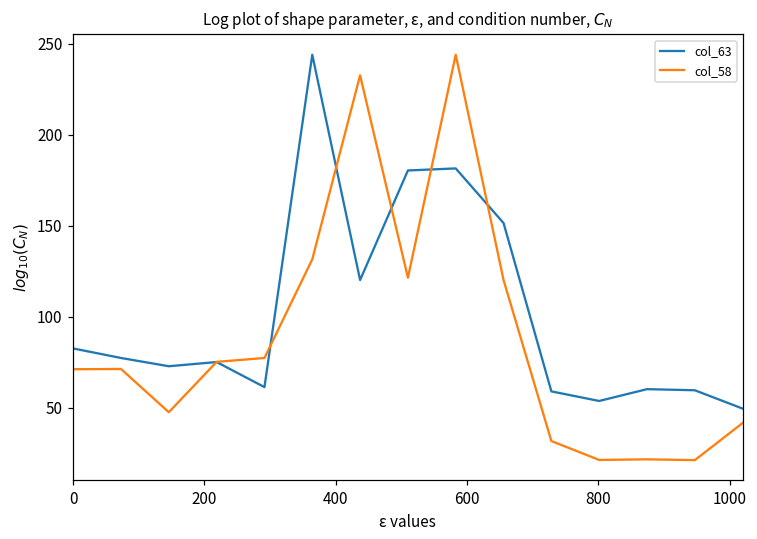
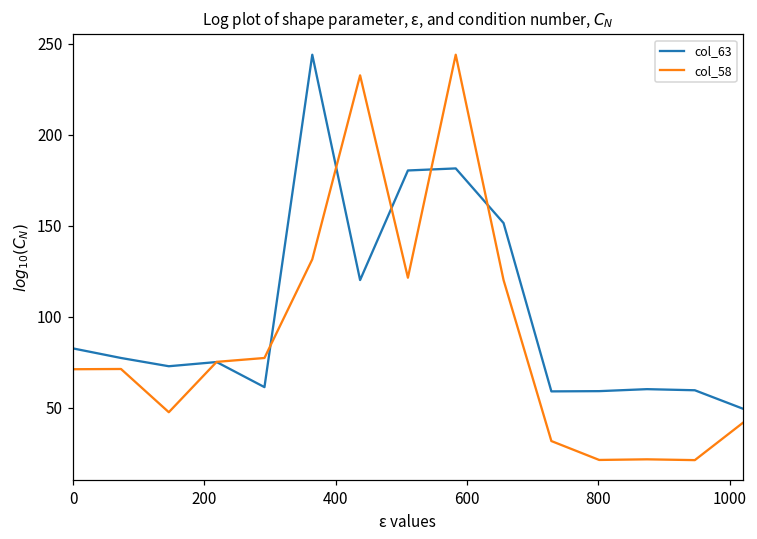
  {
    "col_63": {
      "0": 82,
-     "800": 54
+     "800": 59
    },
    "col_58": {
      "0": 71,
      "800": 21
    }
  }
